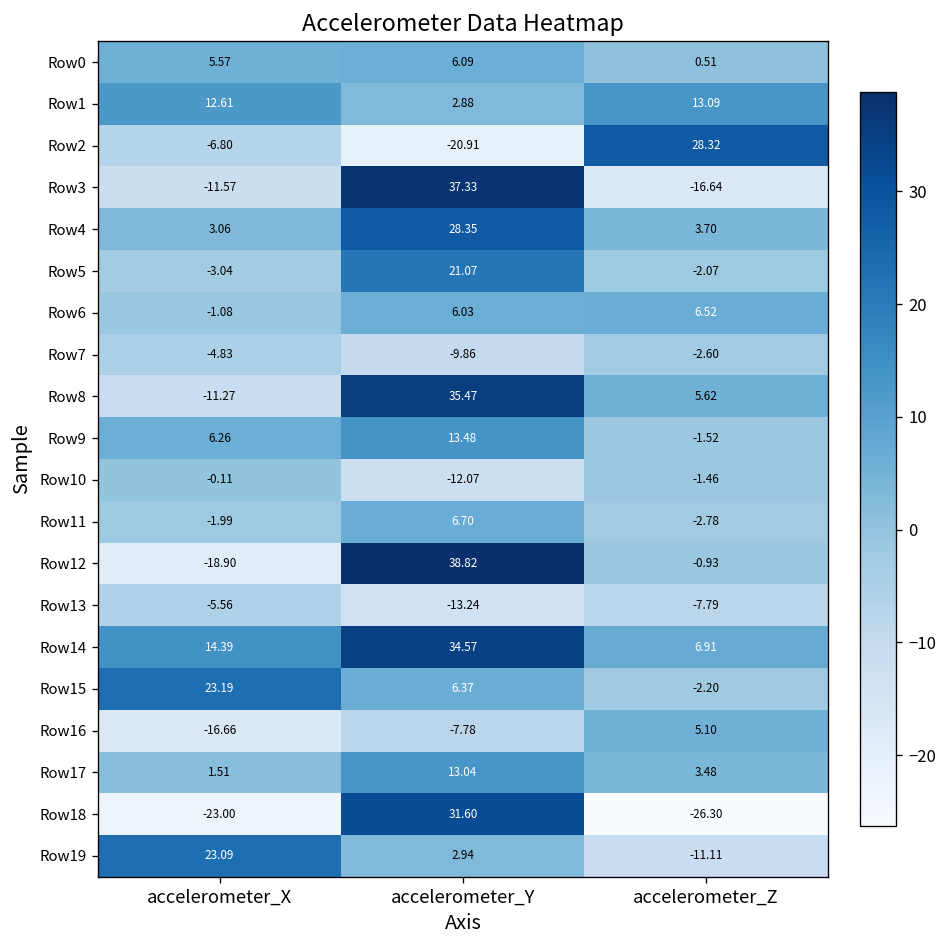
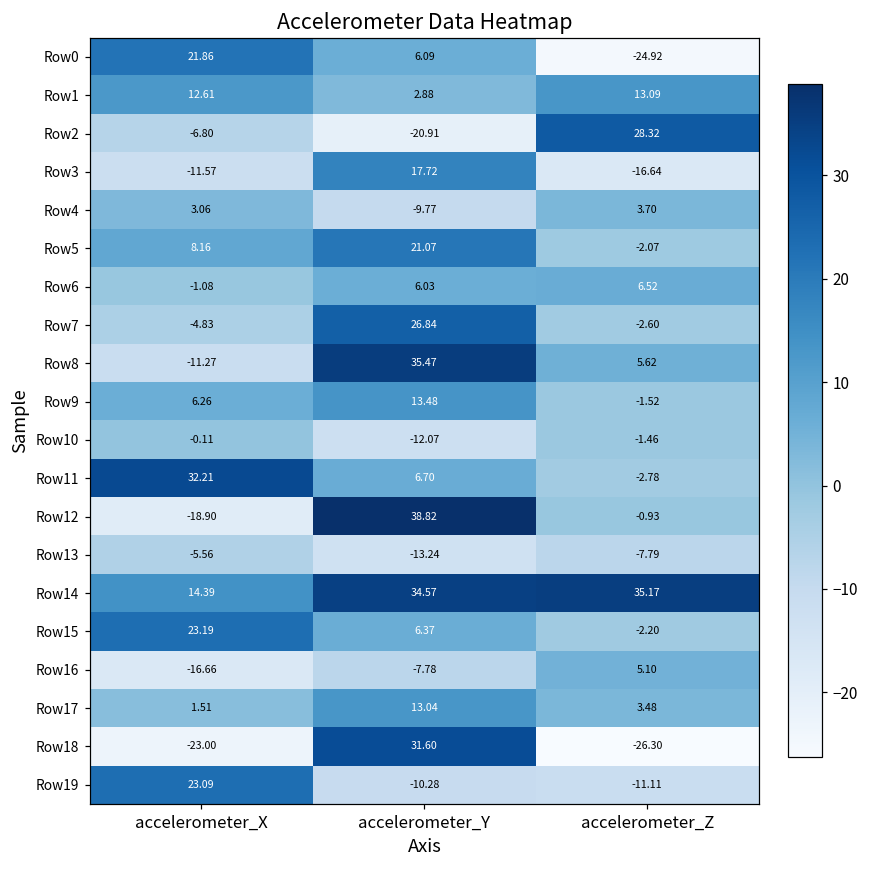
  {
    "Row0": {
-     "accelerometer_X": 5.57,
+     "accelerometer_X": 21.86,
      "accelerometer_Y": 6.09,
-     "accelerometer_Z": 0.51
+     "accelerometer_Z": -24.92
    },
    "Row1": {
      "accelerometer_X": 12.61,
      "accelerometer_Y": 2.88,
      "accelerometer_Z": 13.09
    },
    "Row2": {
      "accelerometer_X": -6.80,
      "accelerometer_Y": -20.91,
      "accelerometer_Z": 28.32
    },
    "Row3": {
      "accelerometer_X": -11.57,
-     "accelerometer_Y": 37.33,
+     "accelerometer_Y": 17.72,
      "accelerometer_Z": -16.64
    },
    "Row4": {
      "accelerometer_X": 3.06,
-     "accelerometer_Y": 28.35,
+     "accelerometer_Y": -9.77,
      "accelerometer_Z": 3.70
    },
    "Row5": {
-     "accelerometer_X": -3.04,
+     "accelerometer_X": 8.16,
      "accelerometer_Y": 21.07,
      "accelerometer_Z": -2.07
    },
    "Row6": {
      "accelerometer_X": -1.08,
      "accelerometer_Y": 6.03,
      "accelerometer_Z": 6.52
    },
    "Row7": {
      "accelerometer_X": -4.83,
-     "accelerometer_Y": -9.86,
+     "accelerometer_Y": 26.84,
      "accelerometer_Z": -2.60
    },
    "Row8": {
      "accelerometer_X": -11.27,
      "accelerometer_Y": 35.47,
      "accelerometer_Z": 5.62
    },
    "Row9": {
      "accelerometer_X": 6.26,
      "accelerometer_Y": 13.48,
      "accelerometer_Z": -1.52
    },
    "Row10": {
      "accelerometer_X": -0.11,
      "accelerometer_Y": -12.07,
      "accelerometer_Z": -1.46
    },
    "Row11": {
-     "accelerometer_X": -1.99,
+     "accelerometer_X": 32.21,
      "accelerometer_Y": 6.70,
      "accelerometer_Z": -2.78
    },
    "Row12": {
      "accelerometer_X": -18.90,
      "accelerometer_Y": 38.82,
      "accelerometer_Z": -0.93
    },
    "Row13": {
      "accelerometer_X": -5.56,
      "accelerometer_Y": -13.24,
      "accelerometer_Z": -7.79
    },
    "Row14": {
      "accelerometer_X": 14.39,
      "accelerometer_Y": 34.57,
-     "accelerometer_Z": 6.91
+     "accelerometer_Z": 35.17
    },
    "Row15": {
      "accelerometer_X": 23.19,
      "accelerometer_Y": 6.37,
      "accelerometer_Z": -2.20
    },
    "Row16": {
      "accelerometer_X": -16.66,
      "accelerometer_Y": -7.78,
      "accelerometer_Z": 5.10
    },
    "Row17": {
      "accelerometer_X": 1.51,
      "accelerometer_Y": 13.04,
      "accelerometer_Z": 3.48
    },
    "Row18": {
      "accelerometer_X": -23.00,
      "accelerometer_Y": 31.60,
      "accelerometer_Z": -26.30
    },
    "Row19": {
      "accelerometer_X": 23.09,
-     "accelerometer_Y": 2.94,
+     "accelerometer_Y": -10.28,
      "accelerometer_Z": -11.11
    }
  }
